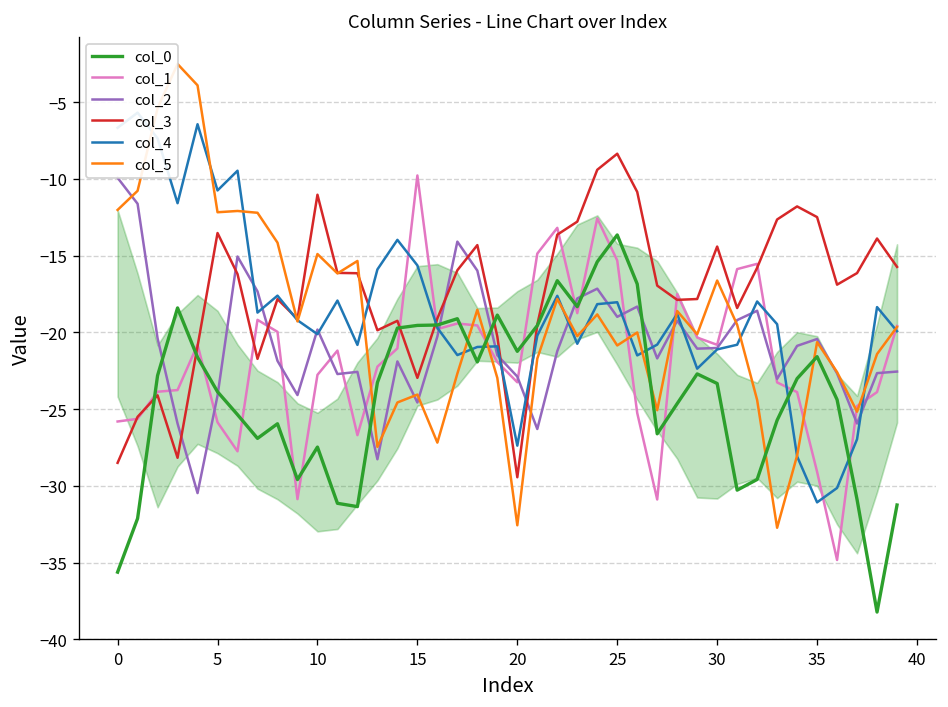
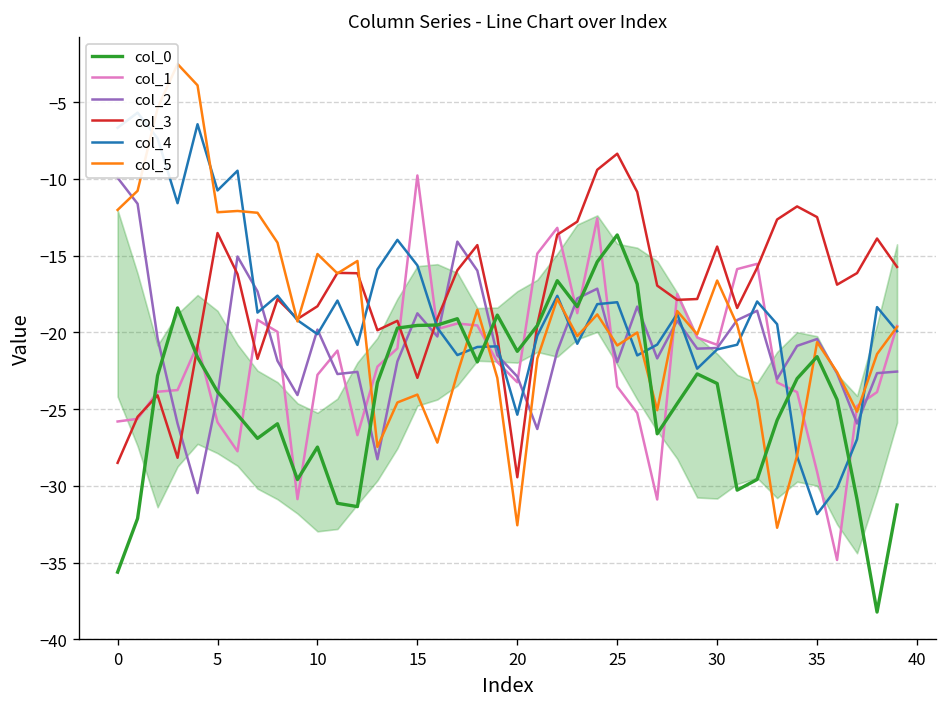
  {
    "col_1": {
      "0": -25.8,
      "5": -25.9,
      "10": -22.8,
      "15": -9.8,
      "20": -23.3,
-     "25": -15.3,
+     "25": -23.5,
      "30": -20.8,
      "35": -29.1
    },
    "col_2": {
      "5": -24.1,
      "10": -19.8,
-     "15": -24.6,
+     "15": -18.8,
      "20": -22.9,
-     "25": -19.0
+     "25": -21.9
    },
    "col_3": {
      "0": -28.5,
      "5": -13.5,
-     "10": -11.0,
+     "10": -18.3,
      "15": -23.0,
      "20": -29.4,
      "25": -8.4,
      "30": -14.4,
      "35": -12.5
    },
    "col_4": {
      "5": -10.8,
      "10": -20.1,
-     "20": -27.4,
+     "20": -25.4,
      "25": -18.0,
-     "35": -31.1
+     "35": -31.8
    },
    "col_5": {
      "5": -12.2,
      "10": -14.9,
      "15": -24.1,
      "20": -32.6,
      "25": -20.9,
      "30": -16.6,
      "35": -20.6
    }
  }
